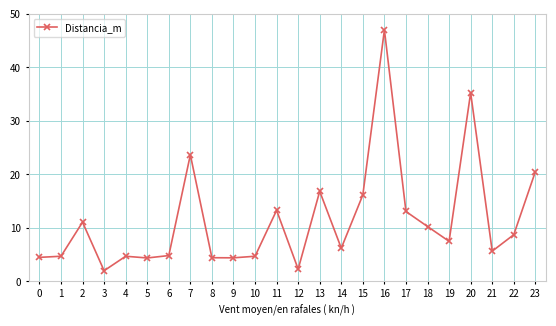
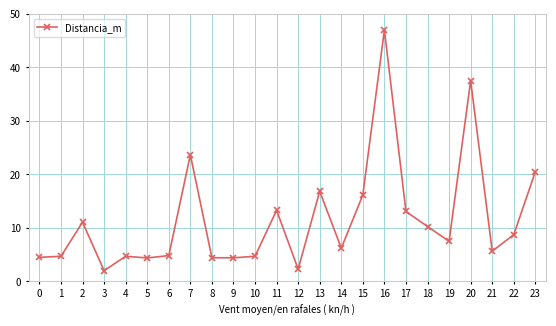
  {
    "0": 4,
    "1": 5,
    "2": 11,
    "3": 2,
    "4": 5,
    "5": 4,
    "6": 5,
    "7": 24,
    "8": 4,
    "9": 4,
    "10": 5,
    "11": 13,
    "12": 2,
    "13": 17,
    "14": 6,
    "15": 16,
    "16": 47,
    "17": 13,
    "18": 10,
    "19": 7,
-   "20": 35,
+   "20": 38,
    "21": 6,
    "22": 9,
    "23": 20
  }
